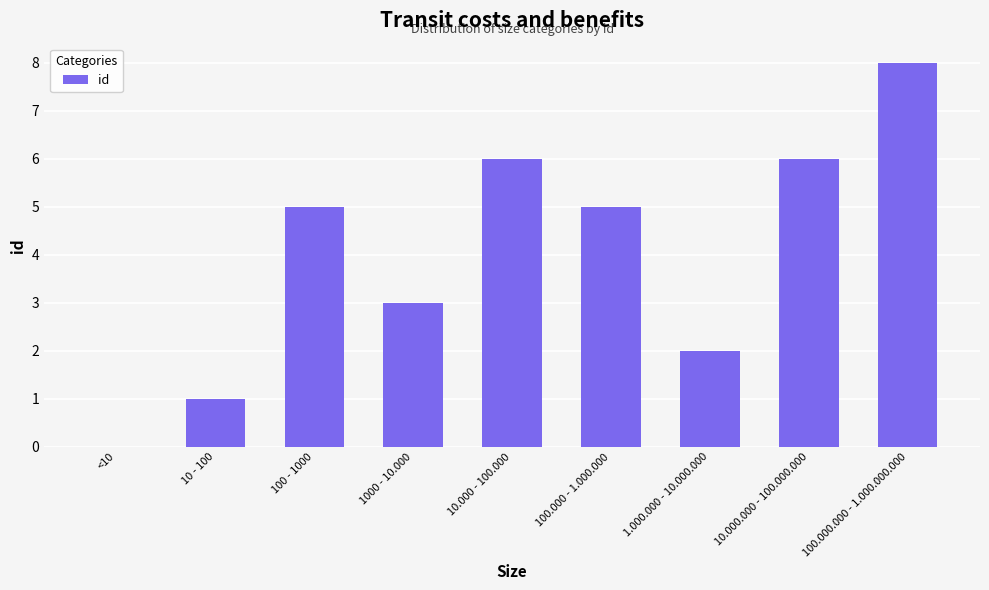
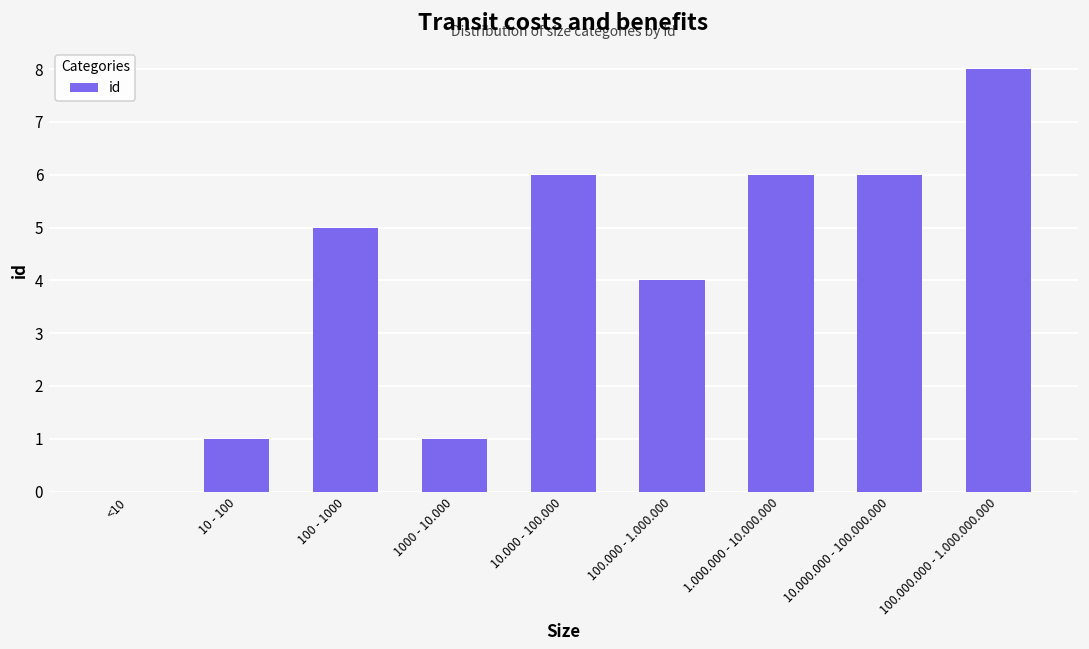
  {
    "<10": 0,
    "10 - 100": 1,
    "100 - 1000": 5,
-   "1000 - 10.000": 3,
+   "1000 - 10.000": 1,
    "10.000 - 100.000": 6,
-   "100.000 - 1.000.000": 5,
-   "1.000.000 - 10.000.000": 2,
+   "100.000 - 1.000.000": 4,
+   "1.000.000 - 10.000.000": 6,
    "10.000.000 - 100.000.000": 6,
    "100.000.000 - 1.000.000.000": 8
  }
